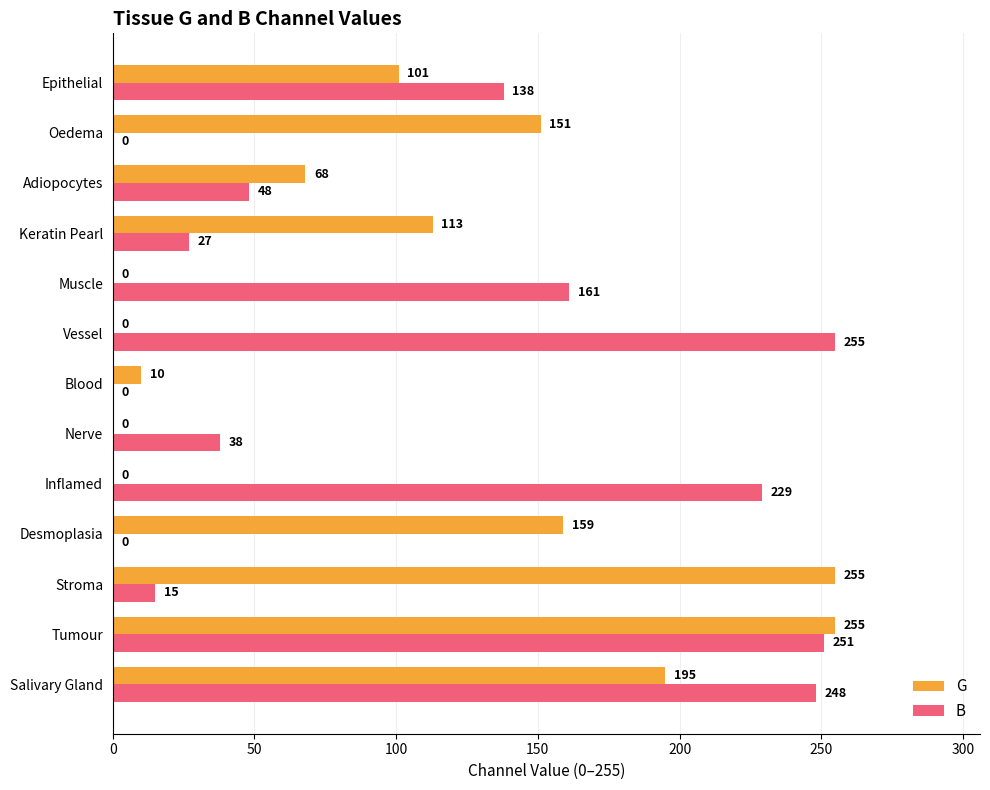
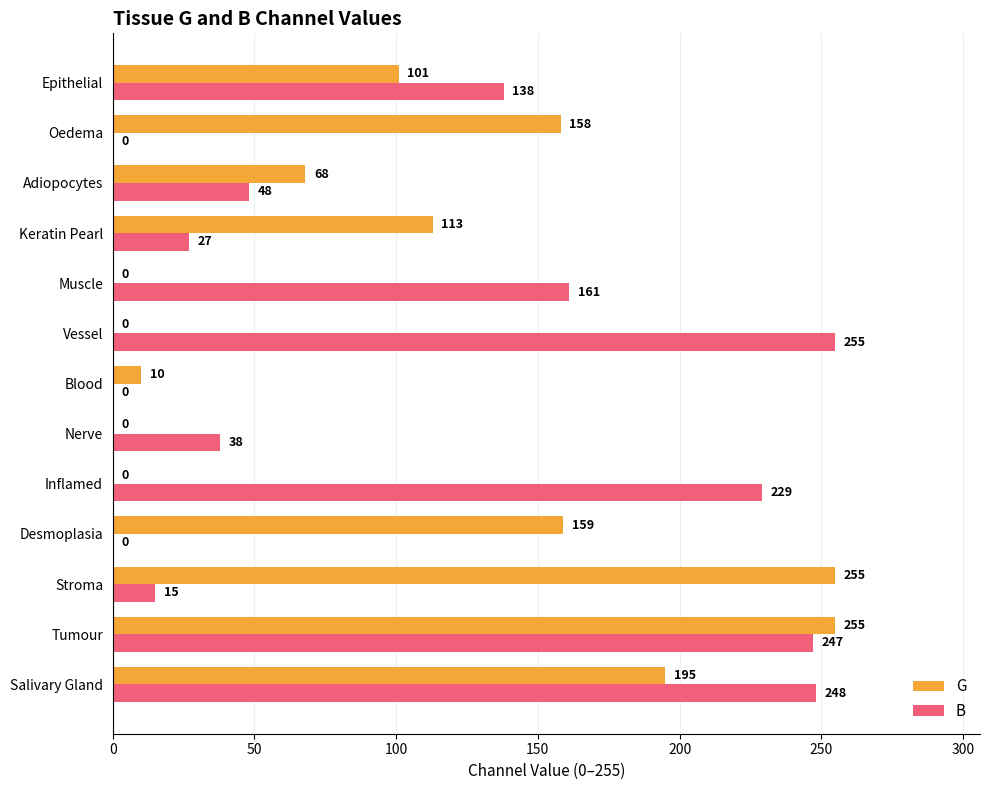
  {
    "G": {
      "Epithelial": 101,
-     "Oedema": 151,
+     "Oedema": 158,
      "Adiopocytes": 68,
      "Keratin Pearl": 113,
      "Muscle": 0,
      "Vessel": 0,
      "Blood": 10,
      "Nerve": 0,
      "Inflamed": 0,
      "Desmoplasia": 159,
      "Stroma": 255,
      "Tumour": 255,
      "Salivary Gland": 195
    },
    "B": {
      "Epithelial": 138,
      "Oedema": 0,
      "Adiopocytes": 48,
      "Keratin Pearl": 27,
      "Muscle": 161,
      "Vessel": 255,
      "Blood": 0,
      "Nerve": 38,
      "Inflamed": 229,
      "Desmoplasia": 0,
      "Stroma": 15,
-     "Tumour": 251,
+     "Tumour": 247,
      "Salivary Gland": 248
    }
  }
